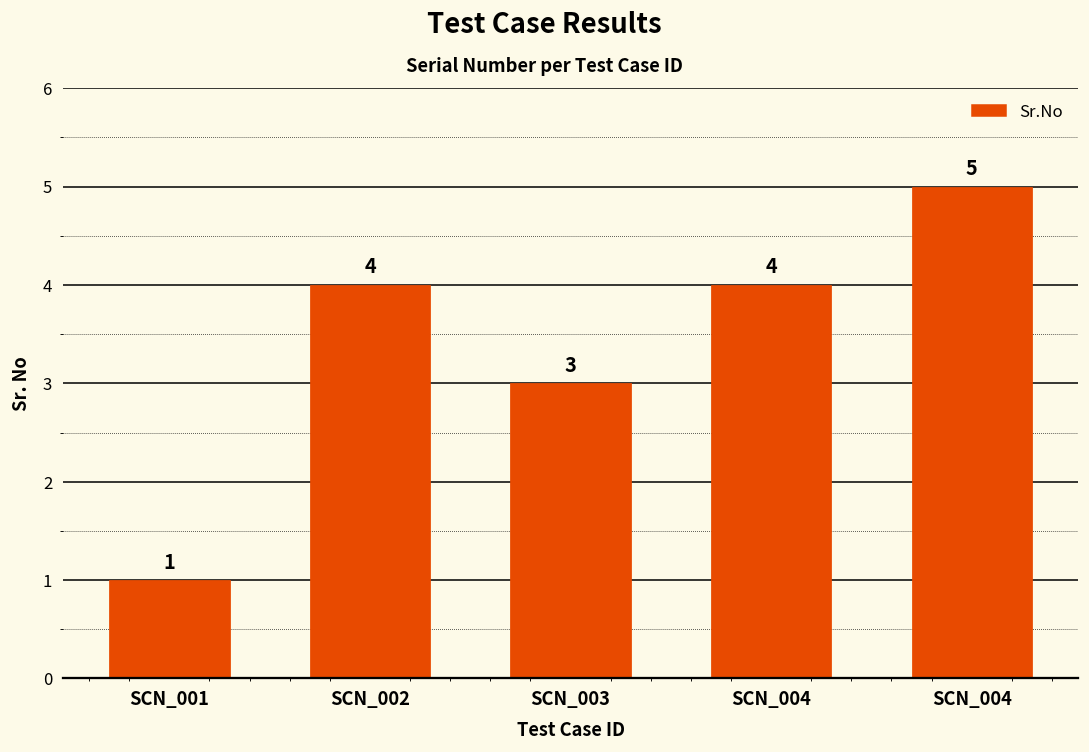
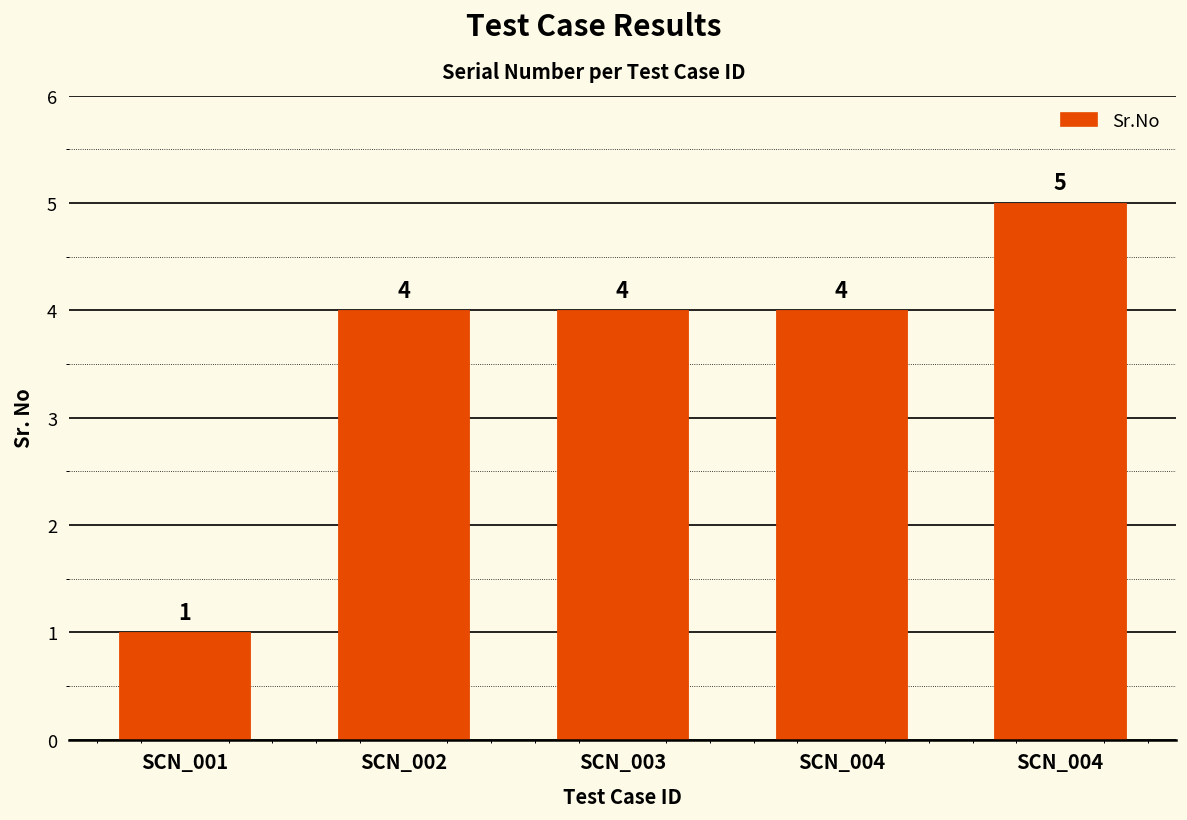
  {
    "SCN_001": 1,
    "SCN_002": 4,
-   "SCN_003": 3
+   "SCN_003": 4
  }
